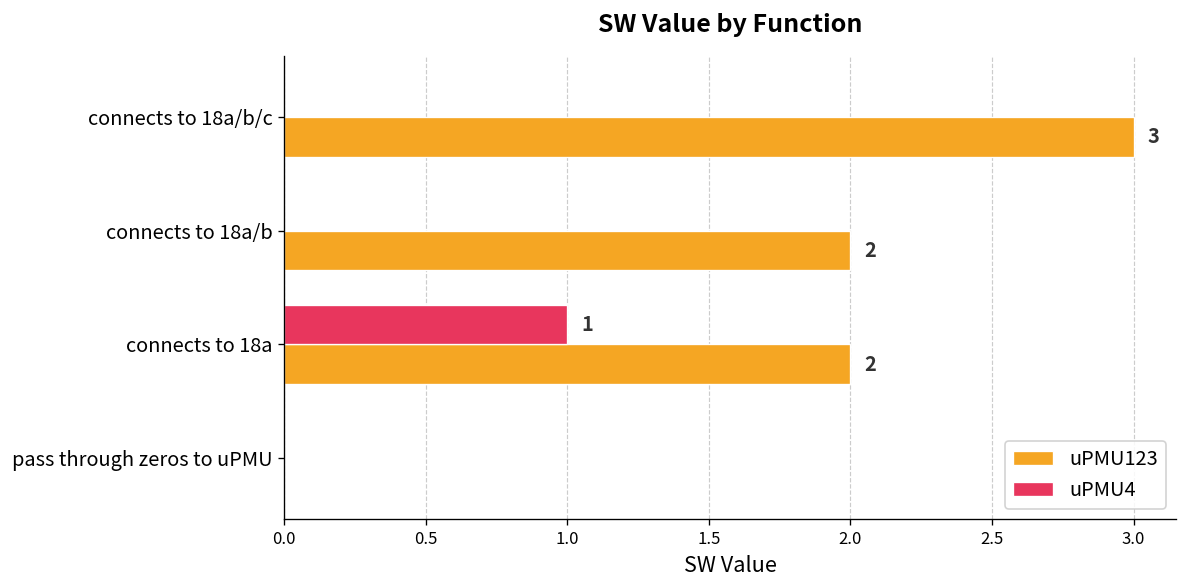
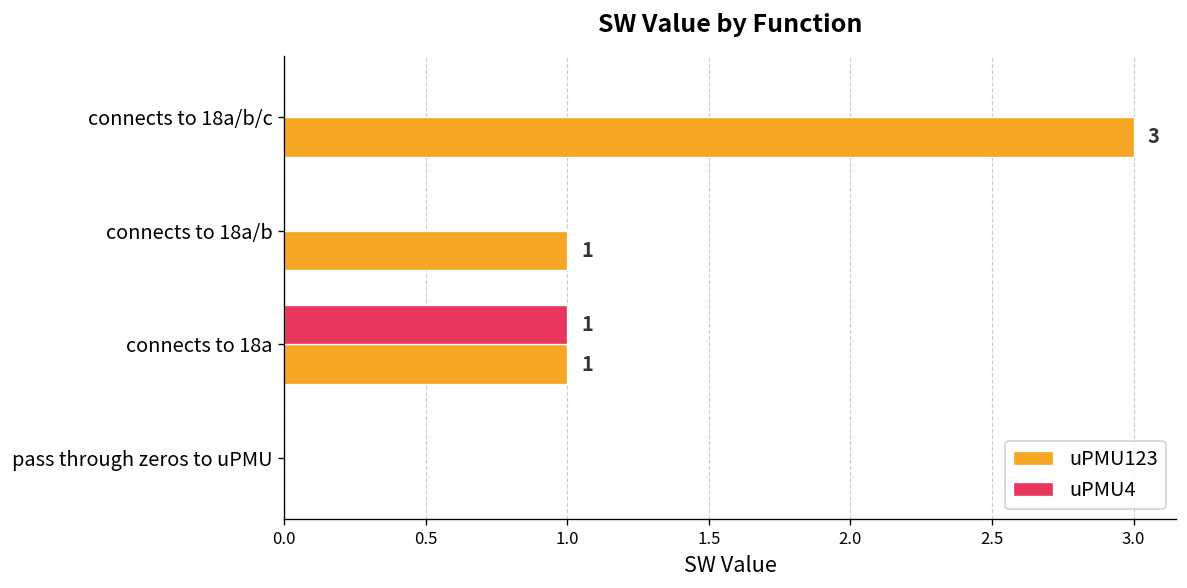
  {
    "uPMU123": {
      "connects to 18a/b/c": 3,
-     "connects to 18a/b": 2,
-     "connects to 18a": 2
+     "connects to 18a/b": 1,
+     "connects to 18a": 1
    },
    "uPMU4": {
      "connects to 18a": 1
    }
  }
